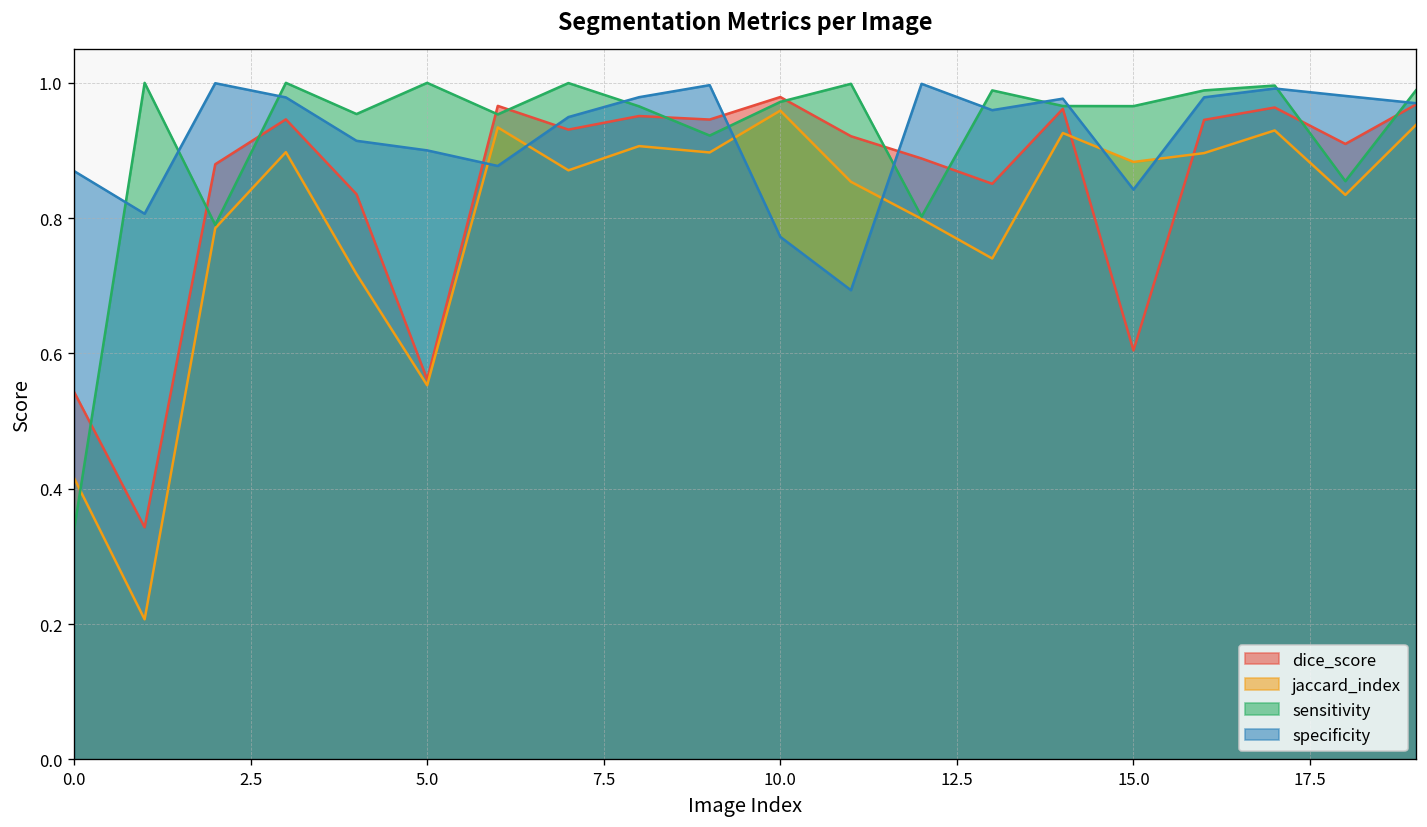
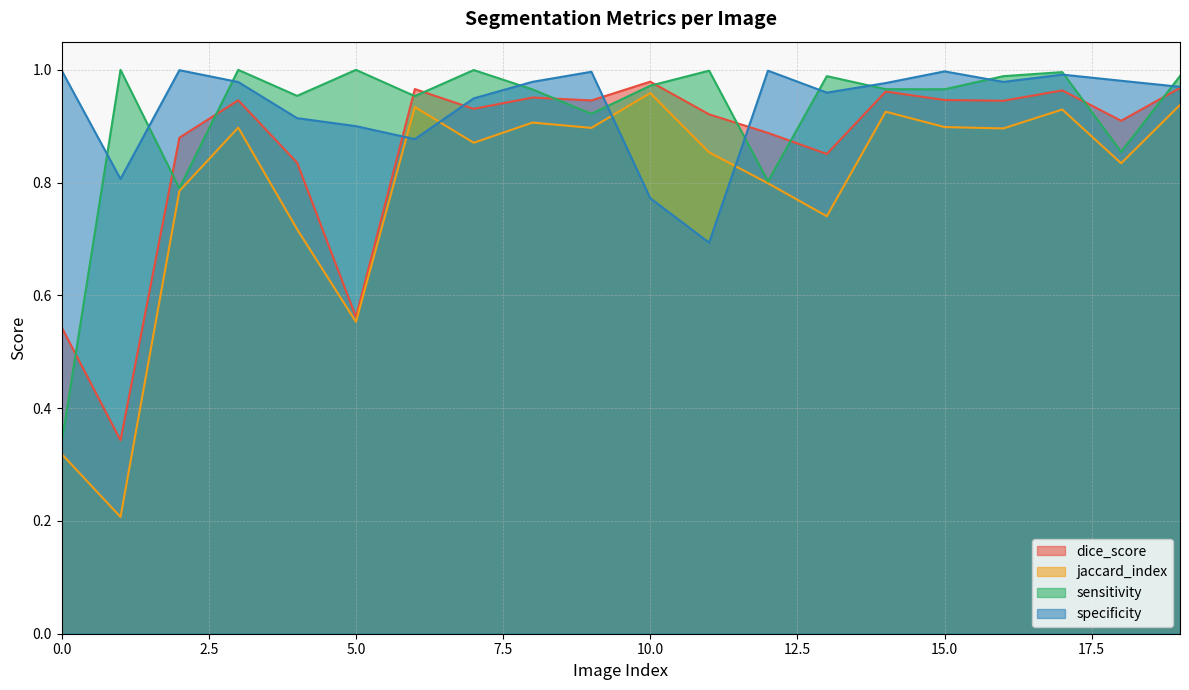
  {
    "dice_score": {
      "0.0": 0.54,
      "5.0": 0.56,
      "10.0": 0.98,
-     "15.0": 0.60
+     "15.0": 0.95
    },
    "jaccard_index": {
-     "0.0": 0.42,
+     "0.0": 0.32,
      "5.0": 0.55,
      "10.0": 0.96,
-     "15.0": 0.88
+     "15.0": 0.90
    },
    "sensitivity": {
      "0.0": 0.34,
      "5.0": 1.00,
      "10.0": 0.97,
      "15.0": 0.97
    },
    "specificity": {
-     "0.0": 0.87,
+     "0.0": 1.00,
      "5.0": 0.90,
      "10.0": 0.77,
-     "15.0": 0.84
+     "15.0": 1.00
    }
  }
